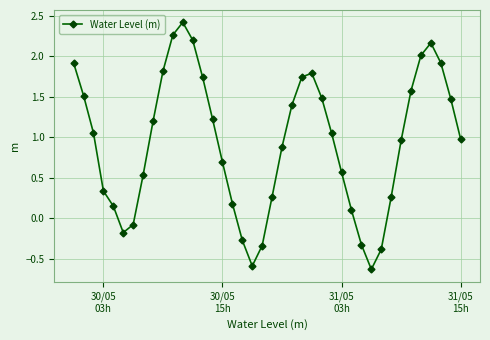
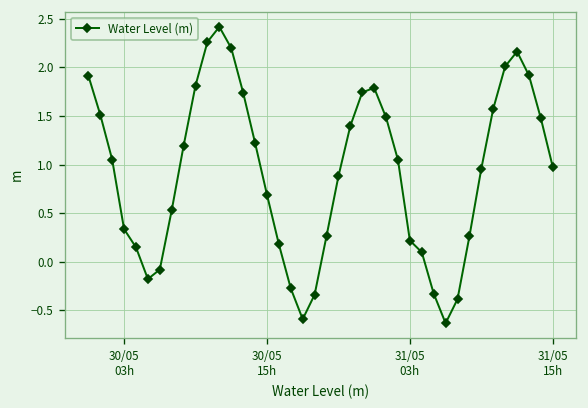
  {
    "30/05 03h": 0.3,
    "30/05 15h": 0.7,
-   "31/05 03h": 0.6,
+   "31/05 03h": 0.2,
    "31/05 15h": 1.0
  }
